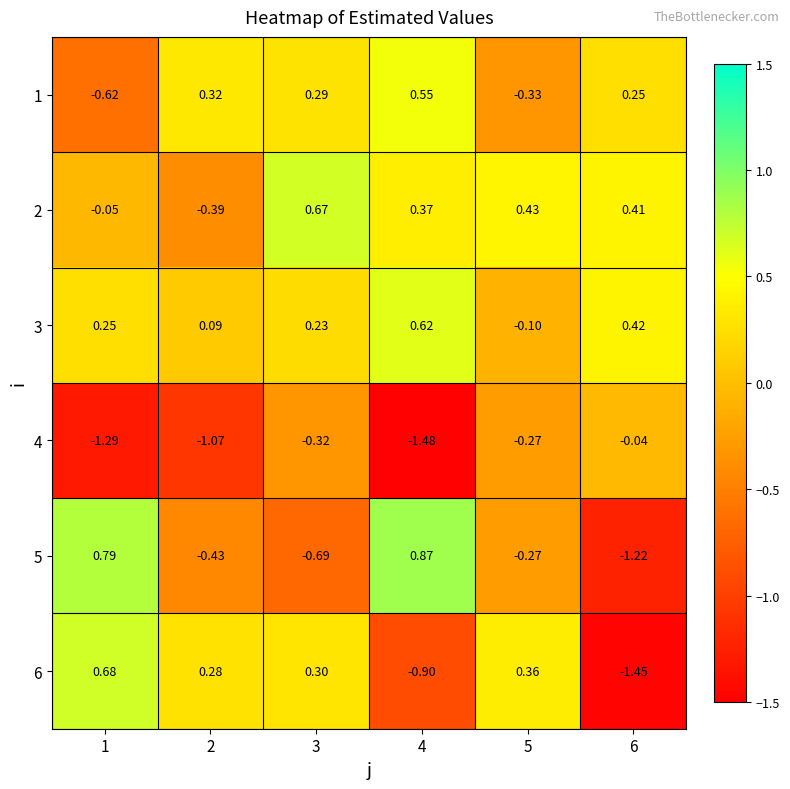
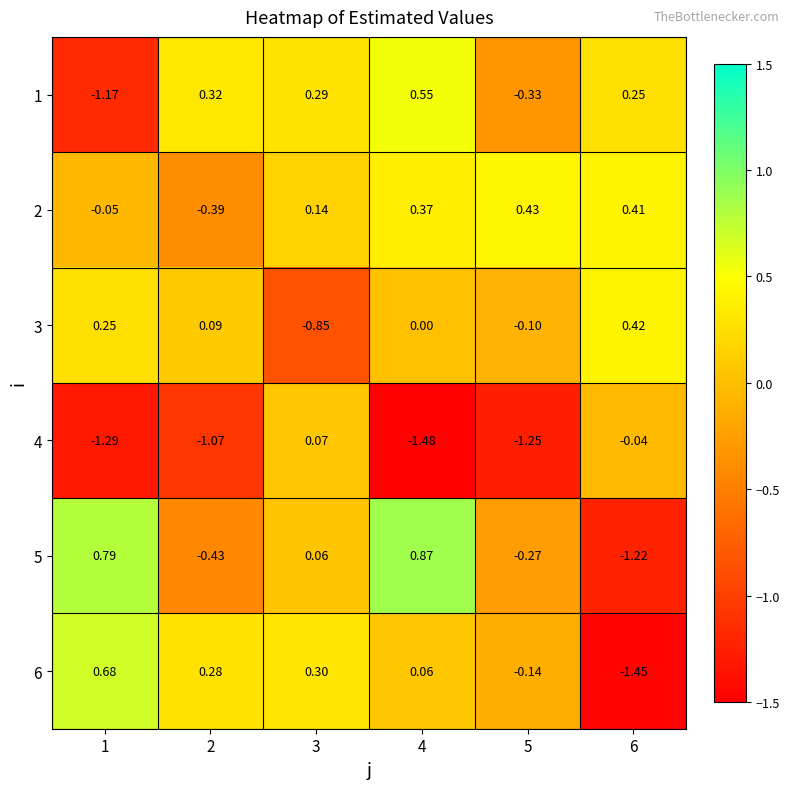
  {
    "1": {
-     "1": -0.62,
+     "1": -1.17,
      "2": 0.32,
      "3": 0.29,
      "4": 0.55,
      "5": -0.33,
      "6": 0.25
    },
    "2": {
      "1": -0.05,
      "2": -0.39,
-     "3": 0.67,
+     "3": 0.14,
      "4": 0.37,
      "5": 0.43,
      "6": 0.41
    },
    "3": {
      "1": 0.25,
      "2": 0.09,
-     "3": 0.23,
-     "4": 0.62,
+     "3": -0.85,
+     "4": 0.00,
      "5": -0.10,
      "6": 0.42
    },
    "4": {
      "1": -1.29,
      "2": -1.07,
-     "3": -0.32,
+     "3": 0.07,
      "4": -1.48,
-     "5": -0.27,
+     "5": -1.25,
      "6": -0.04
    },
    "5": {
      "1": 0.79,
      "2": -0.43,
-     "3": -0.69,
+     "3": 0.06,
      "4": 0.87,
      "5": -0.27,
      "6": -1.22
    },
    "6": {
      "1": 0.68,
      "2": 0.28,
      "3": 0.30,
-     "4": -0.90,
-     "5": 0.36,
+     "4": 0.06,
+     "5": -0.14,
      "6": -1.45
    }
  }
